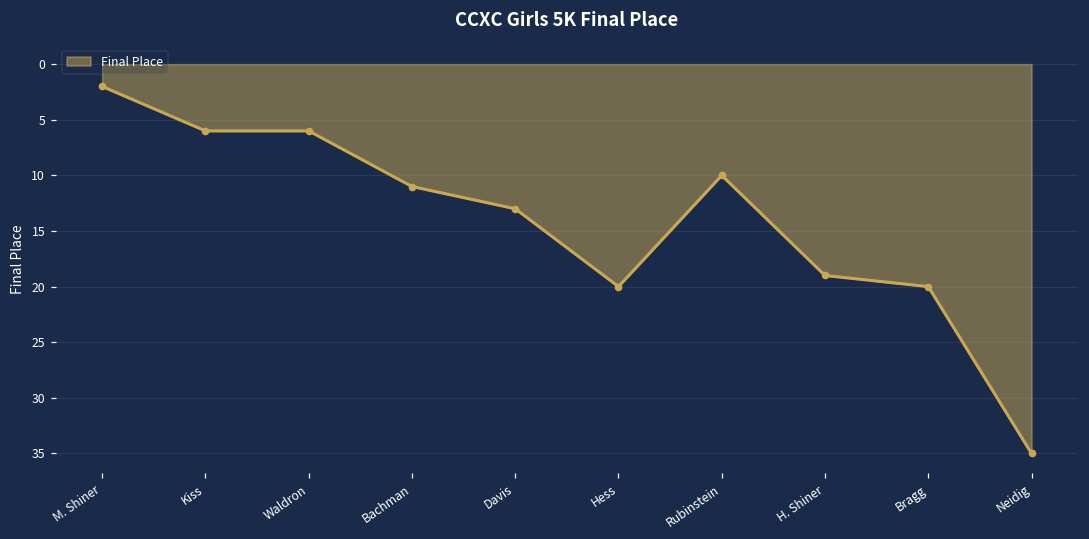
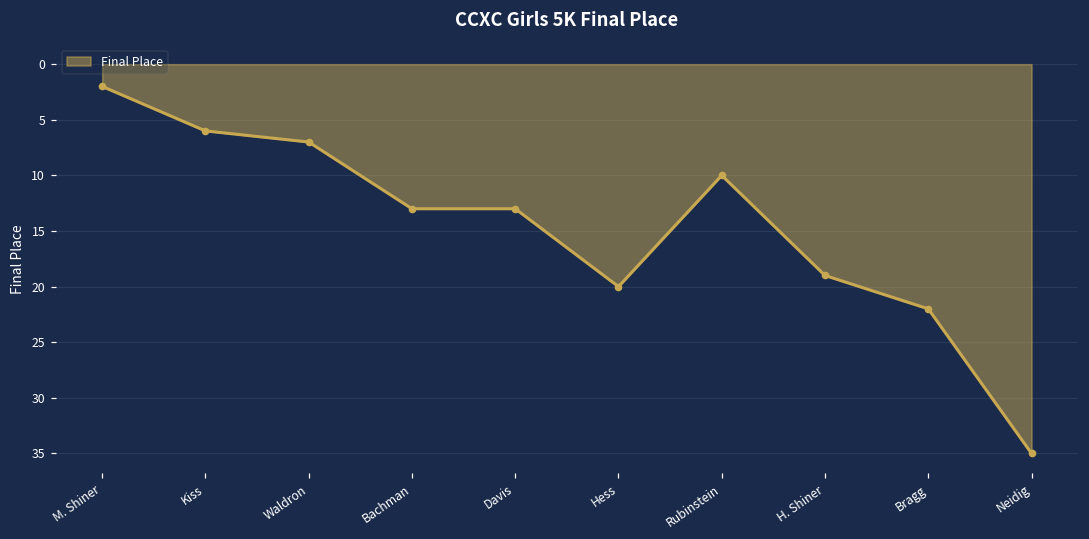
  {
    "M. Shiner": 2,
    "Kiss": 6,
-   "Waldron": 6,
-   "Bachman": 11,
+   "Waldron": 7,
+   "Bachman": 13,
    "Davis": 13,
    "Hess": 20,
    "Rubinstein": 10,
    "H. Shiner": 19,
-   "Bragg": 20,
+   "Bragg": 22,
    "Neidig": 35
  }
